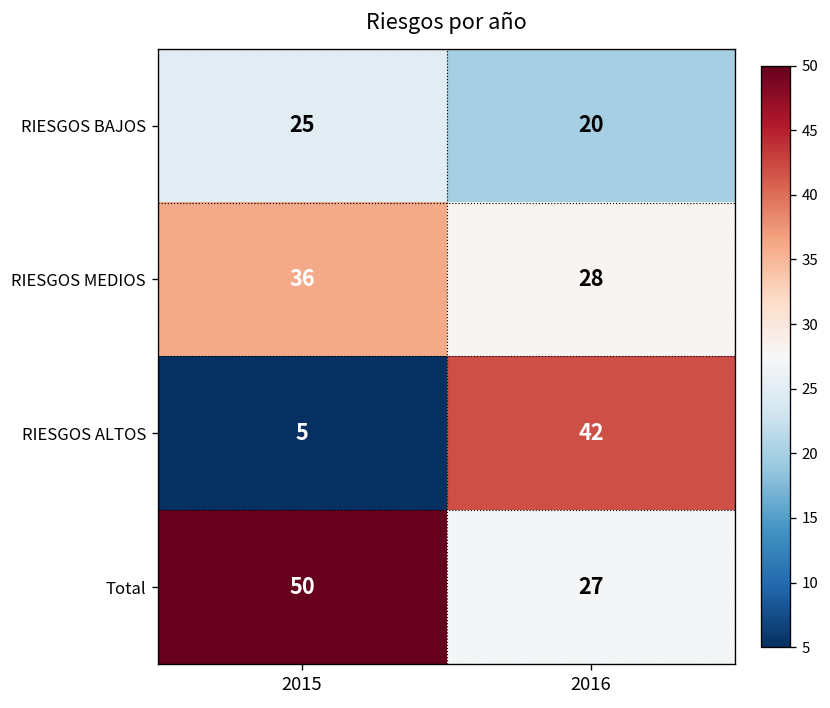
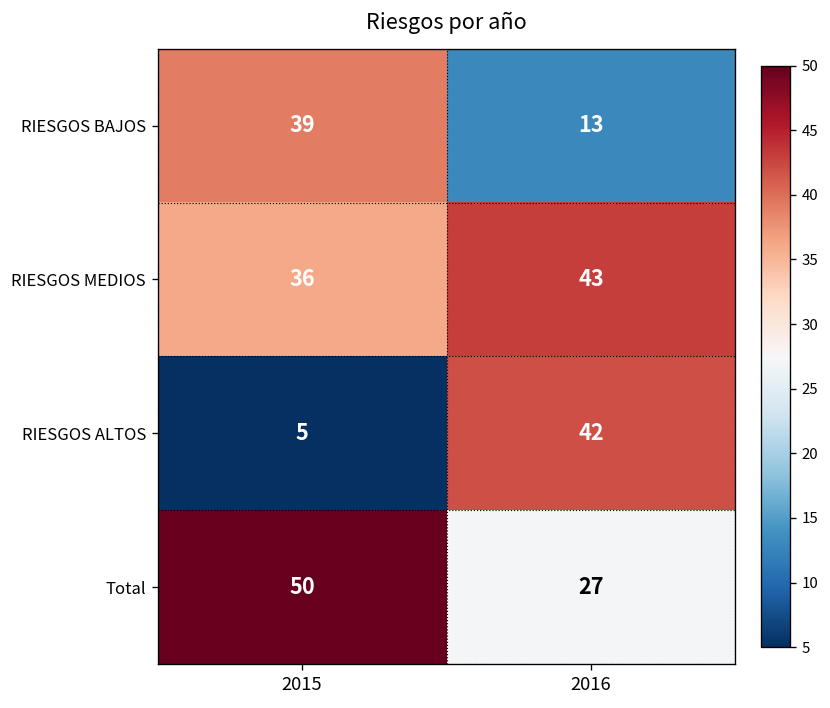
  {
    "RIESGOS BAJOS": {
-     "2015": 25,
-     "2016": 20
+     "2015": 39,
+     "2016": 13
    },
    "RIESGOS MEDIOS": {
      "2015": 36,
-     "2016": 28
+     "2016": 43
    },
    "RIESGOS ALTOS": {
      "2015": 5,
      "2016": 42
    },
    "Total": {
      "2015": 50,
      "2016": 27
    }
  }
